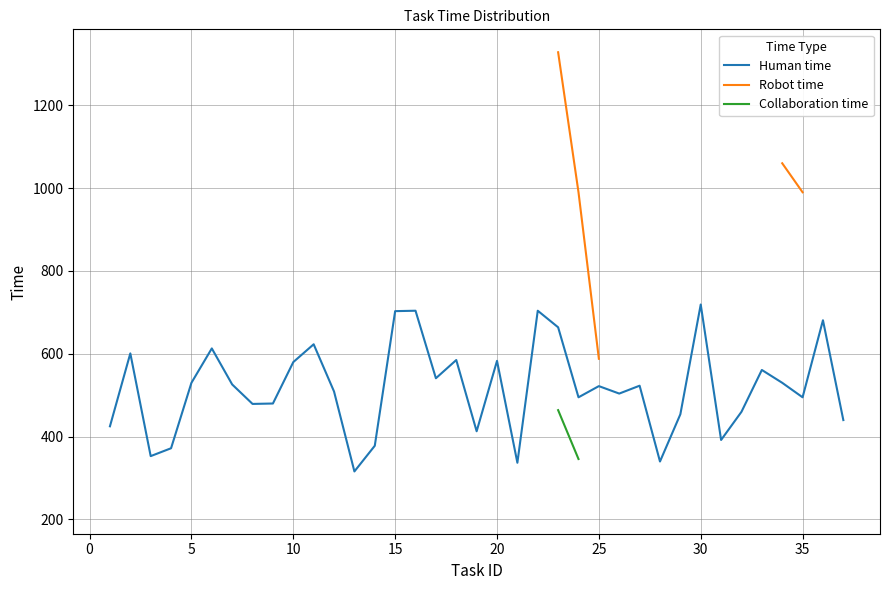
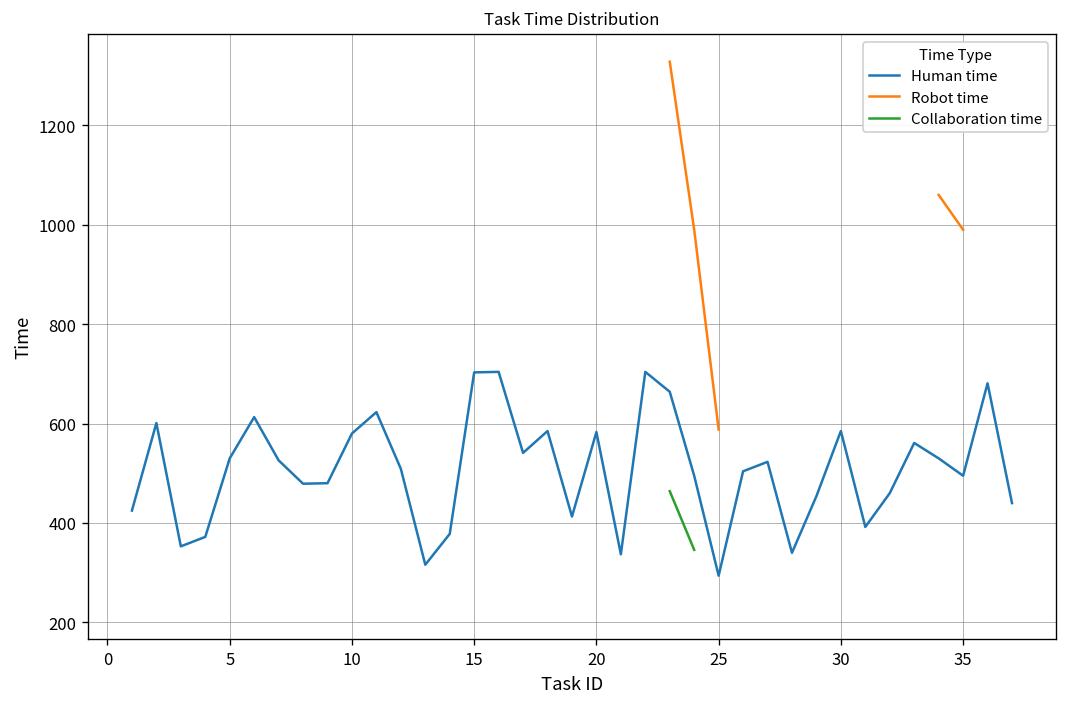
  {
    "Human time": {
      "5": 530,
      "10": 580,
      "15": 700,
      "20": 580,
-     "25": 520,
-     "30": 720,
+     "25": 290,
+     "30": 590,
      "35": 500
    },
    "Robot time": {
      "25": 590,
      "35": 990
    }
  }
